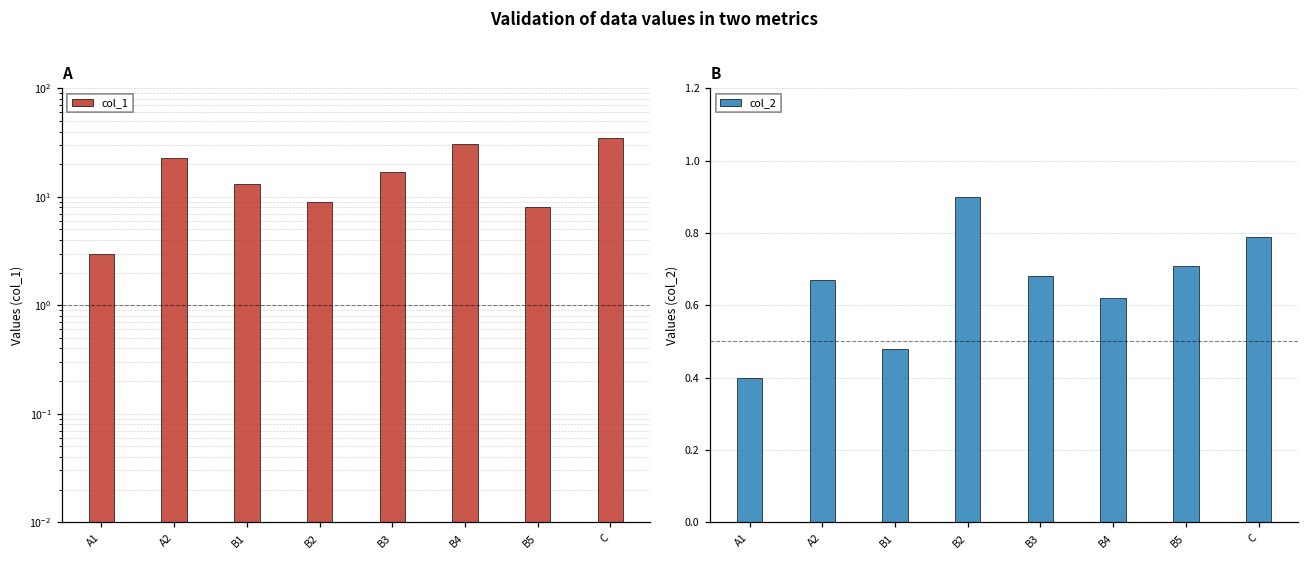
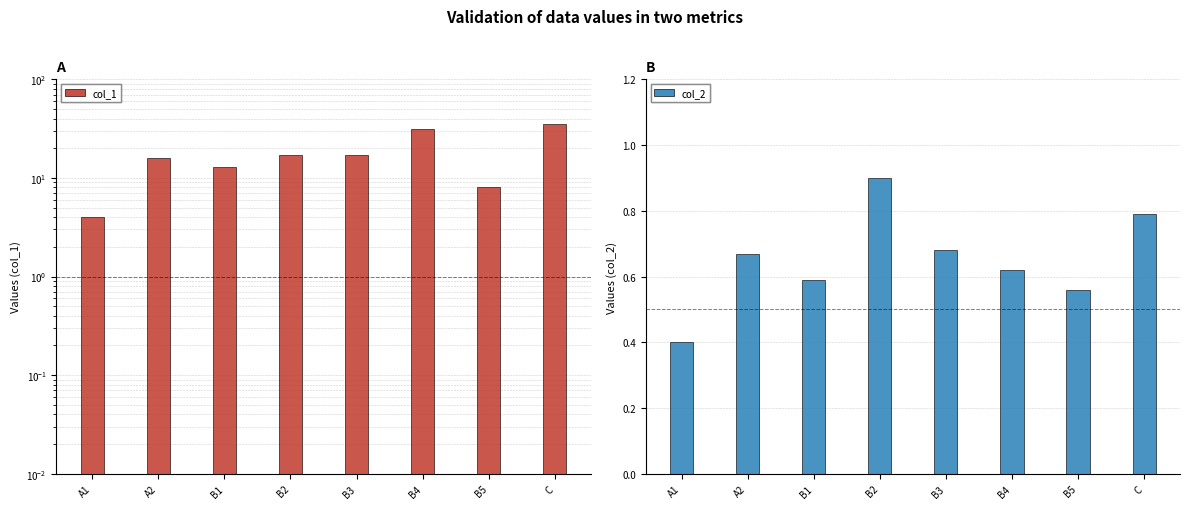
  {
    "A": {
-     "A1": 3,
-     "A2": 23,
+     "A1": 4,
+     "A2": 16,
      "B1": 13,
-     "B2": 9,
+     "B2": 17,
      "B3": 17,
      "B4": 31,
      "B5": 8,
      "C": 35
    },
    "B": {
      "A1": 0.40,
      "A2": 0.67,
-     "B1": 0.48,
+     "B1": 0.59,
      "B2": 0.90,
      "B3": 0.68,
      "B4": 0.62,
-     "B5": 0.71,
+     "B5": 0.56,
      "C": 0.79
    }
  }
